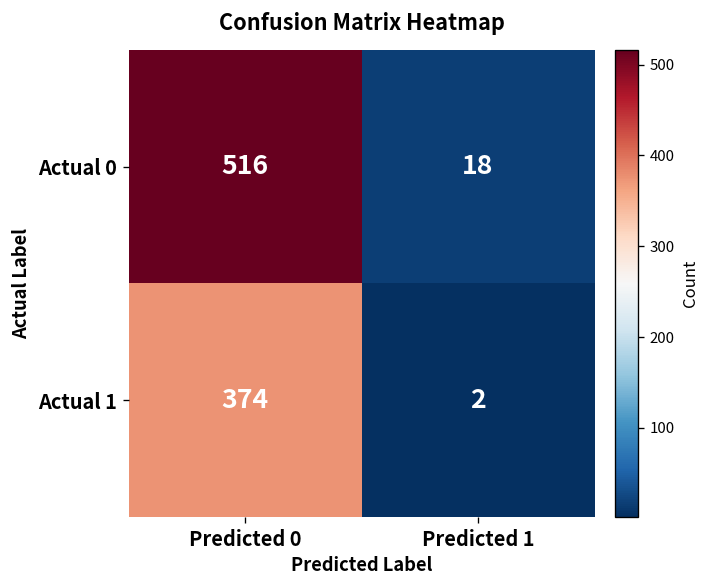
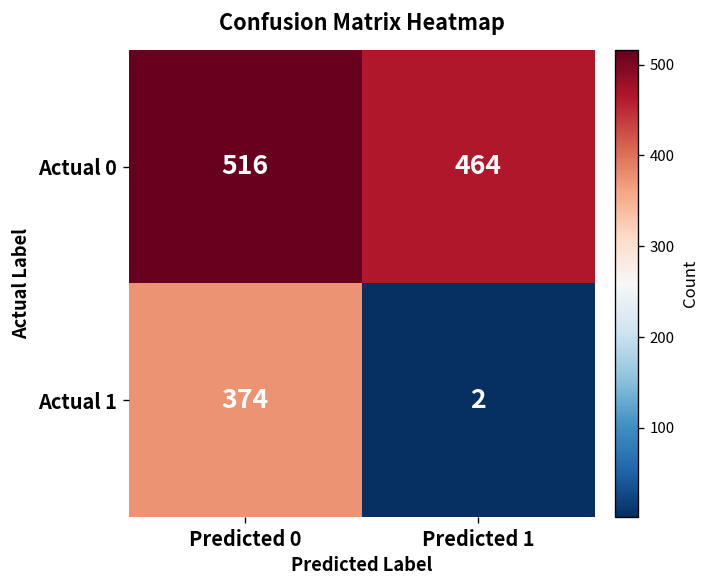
  {
    "Actual 0": {
      "Predicted 0": 516,
-     "Predicted 1": 18
+     "Predicted 1": 464
    },
    "Actual 1": {
      "Predicted 0": 374,
      "Predicted 1": 2
    }
  }
